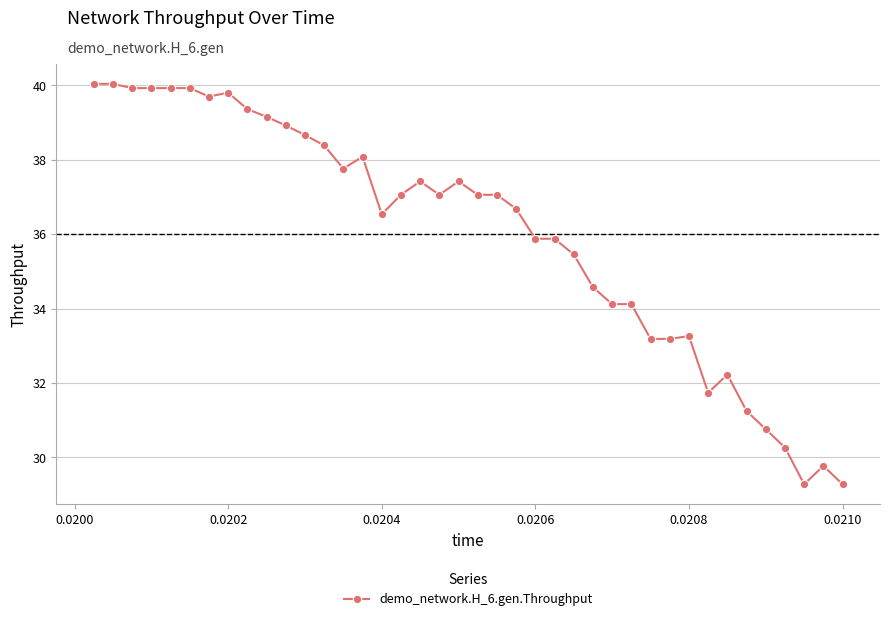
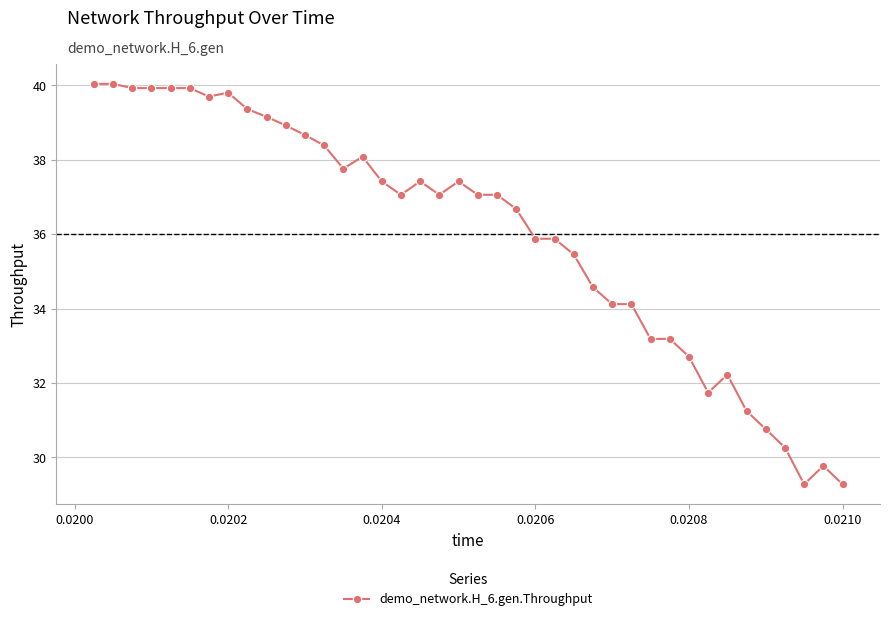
  {
    "0.0202": 39.8,
-   "0.0204": 36.5,
+   "0.0204": 37.4,
    "0.0206": 35.9,
-   "0.0208": 33.3,
+   "0.0208": 32.7,
    "0.0210": 29.3
  }
